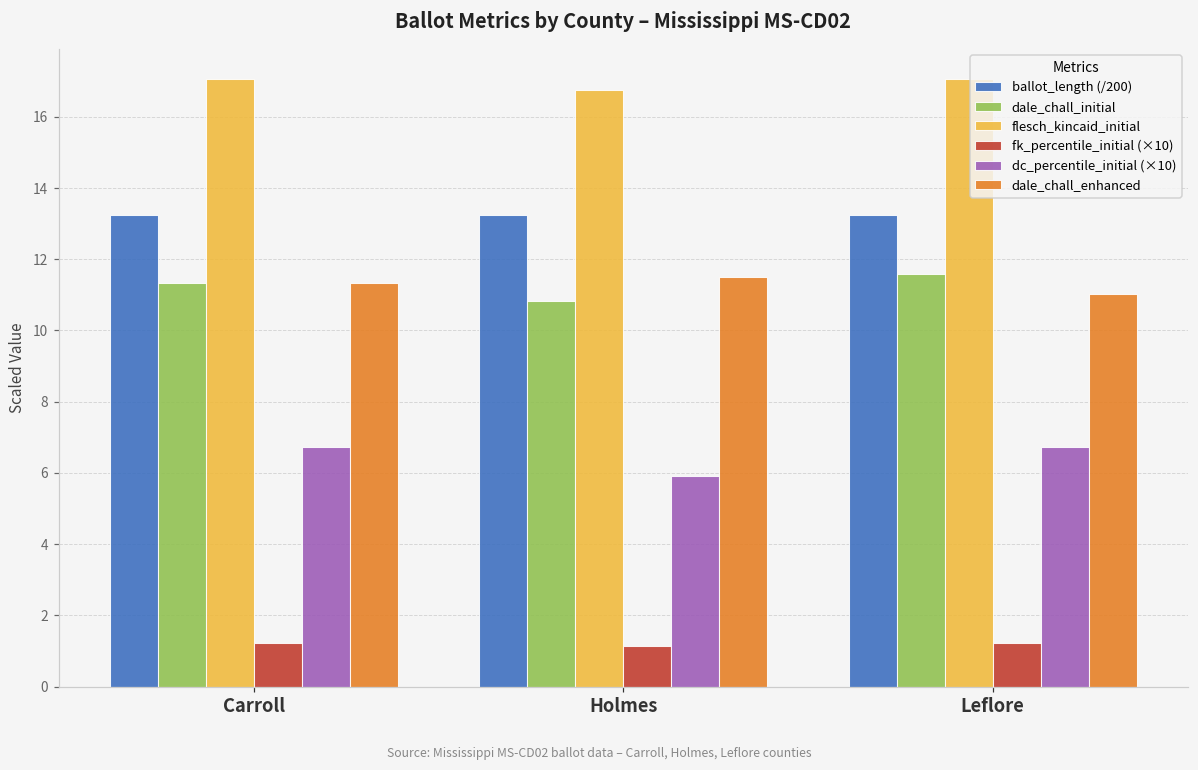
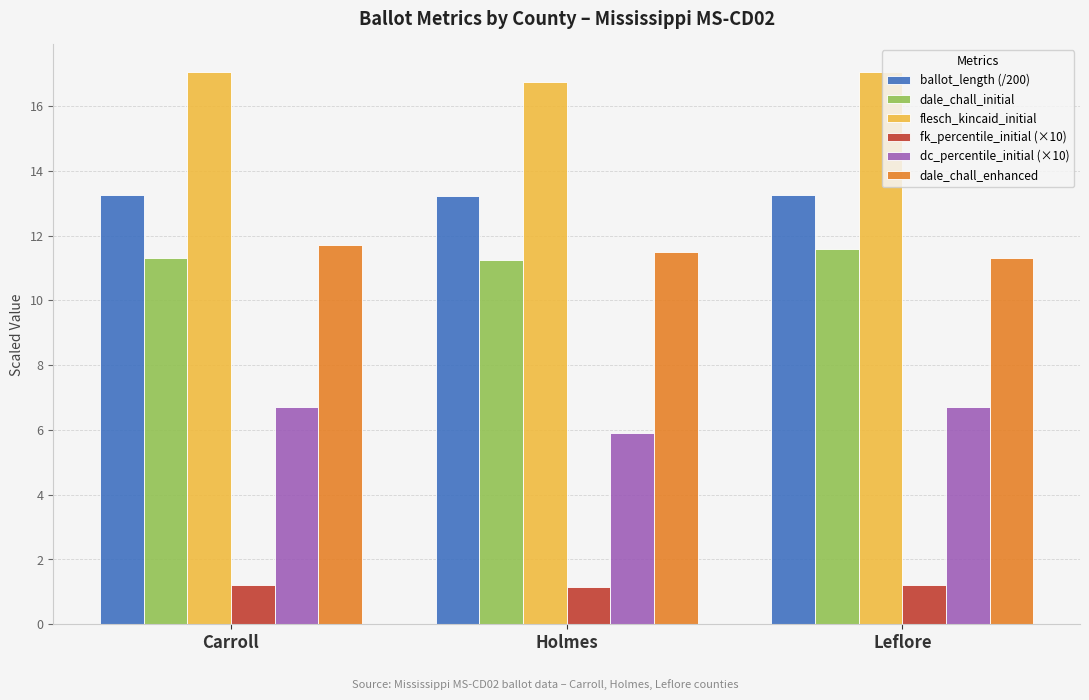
  {
    "ballot_length (/200)": {
      "Carroll": 13.2,
      "Holmes": 13.2,
      "Leflore": 13.2
    },
    "dale_chall_initial": {
      "Carroll": 11.3,
-     "Holmes": 10.8,
+     "Holmes": 11.3,
      "Leflore": 11.6
    },
    "flesch_kincaid_initial": {
      "Carroll": 17.1,
      "Holmes": 16.8,
      "Leflore": 17.1
    },
    "fk_percentile_initial (×10)": {
      "Carroll": 1.2,
      "Holmes": 1.1,
      "Leflore": 1.2
    },
    "dc_percentile_initial (×10)": {
      "Carroll": 6.7,
      "Holmes": 5.9,
      "Leflore": 6.7
    },
    "dale_chall_enhanced": {
-     "Carroll": 11.3,
+     "Carroll": 11.7,
      "Holmes": 11.5,
-     "Leflore": 11.0
+     "Leflore": 11.3
    }
  }
